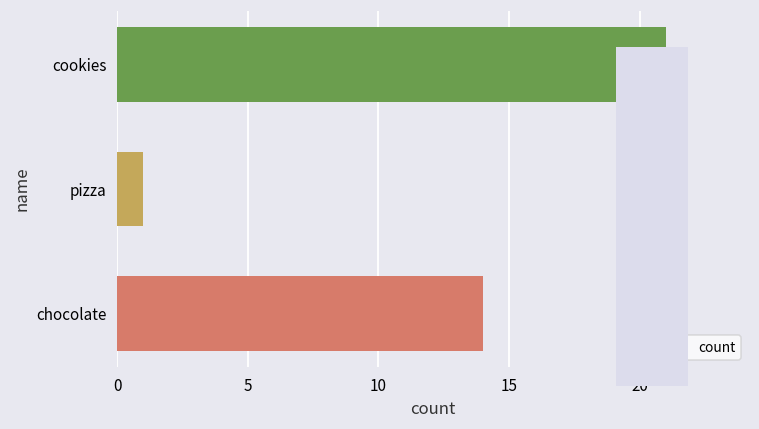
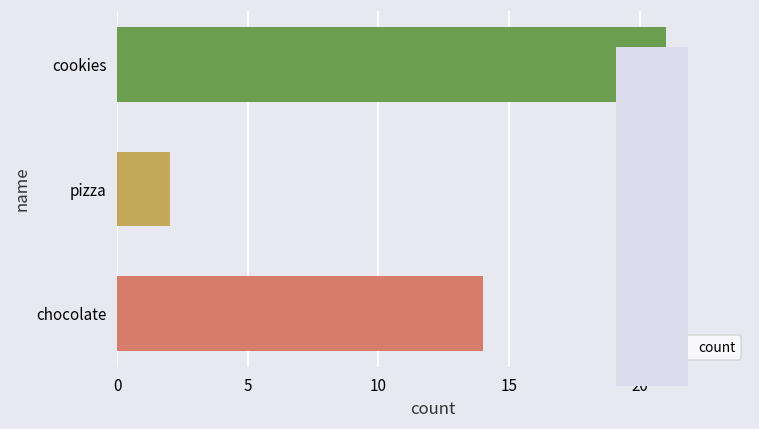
  {
    "cookies": 21,
-   "pizza": 1,
+   "pizza": 2,
    "chocolate": 14
  }
